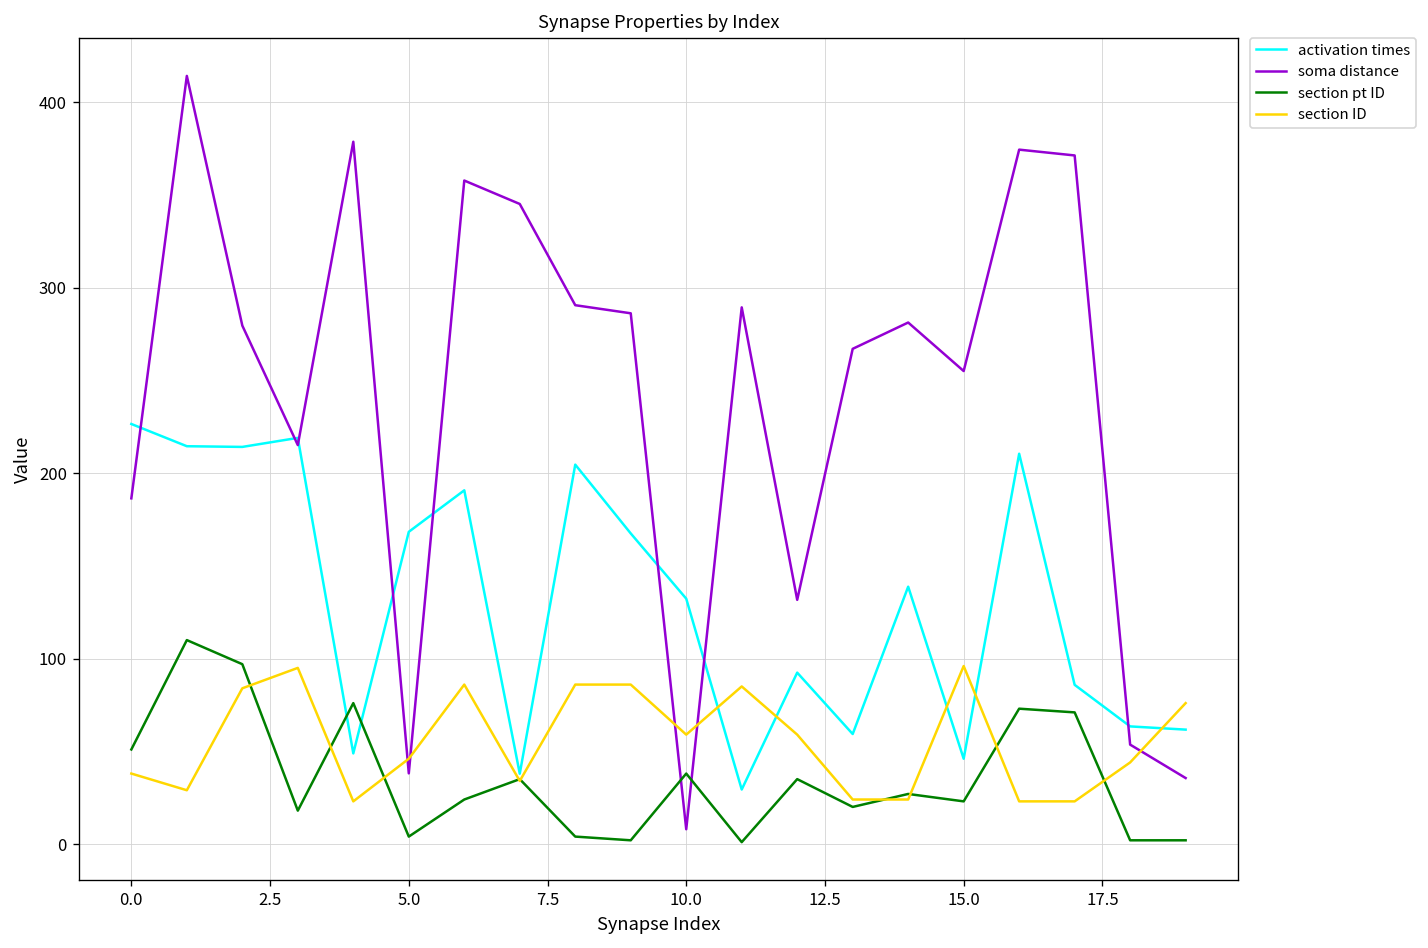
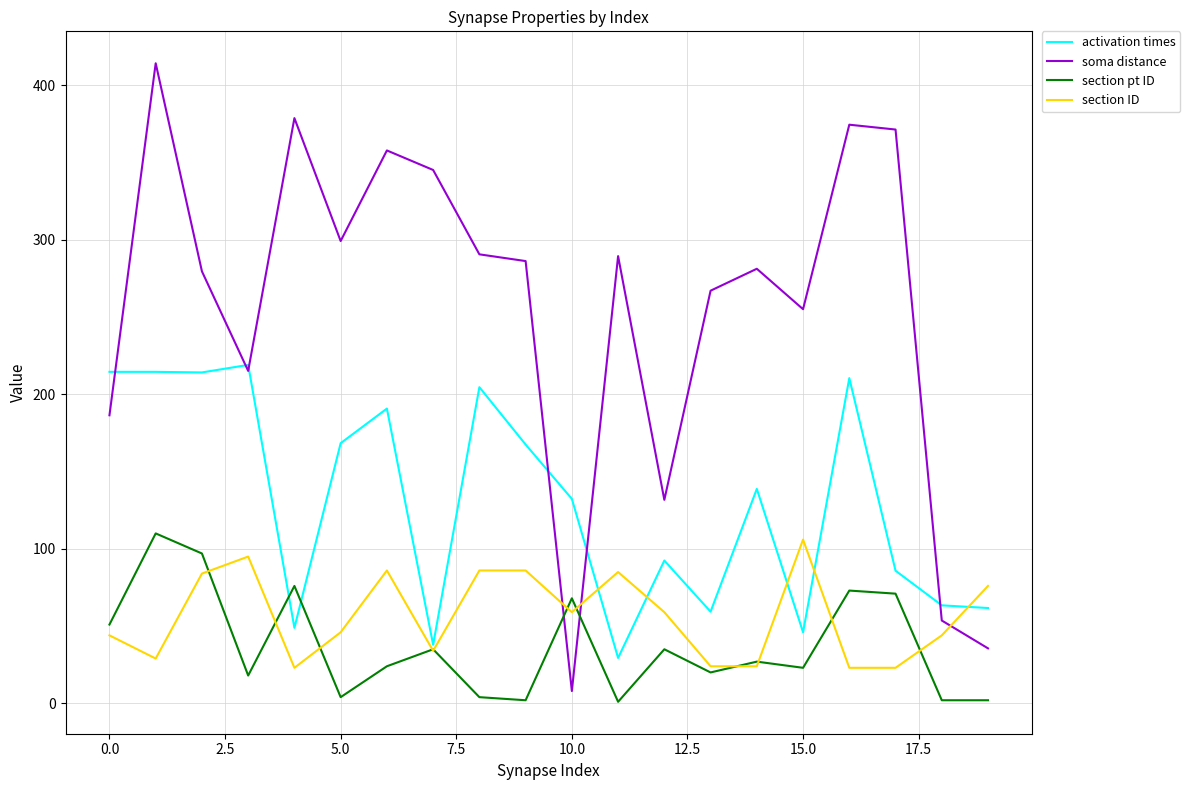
  {
    "activation times": {
-     "0.0": 227,
+     "0.0": 215,
      "5.0": 168,
      "10.0": 132,
      "15.0": 46
    },
    "soma distance": {
      "0.0": 186,
-     "5.0": 38,
+     "5.0": 299,
      "10.0": 8,
      "15.0": 255
    },
    "section pt ID": {
      "0.0": 51,
      "5.0": 4,
-     "10.0": 38,
+     "10.0": 68,
      "15.0": 23
    },
    "section ID": {
-     "0.0": 38,
+     "0.0": 44,
      "5.0": 46,
      "10.0": 59,
-     "15.0": 96
+     "15.0": 106
    }
  }
